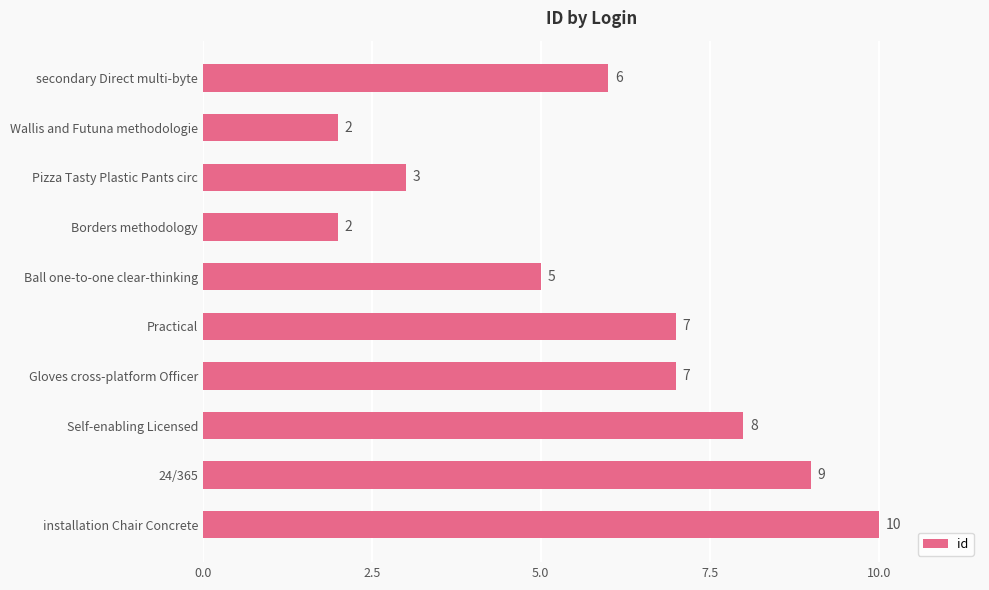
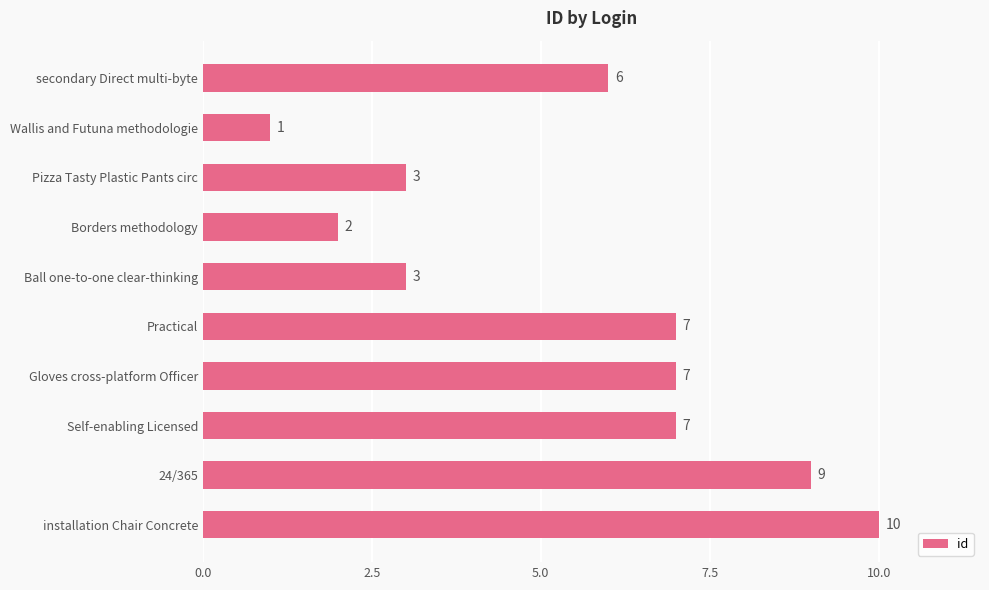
  {
    "secondary Direct multi-byte": 6,
-   "Wallis and Futuna methodologie": 2,
+   "Wallis and Futuna methodologie": 1,
    "Pizza Tasty Plastic Pants circ": 3,
    "Borders methodology": 2,
-   "Ball one-to-one clear-thinking": 5,
+   "Ball one-to-one clear-thinking": 3,
    "Practical": 7,
    "Gloves cross-platform Officer": 7,
-   "Self-enabling Licensed": 8,
+   "Self-enabling Licensed": 7,
    "24/365": 9,
    "installation Chair Concrete": 10
  }
